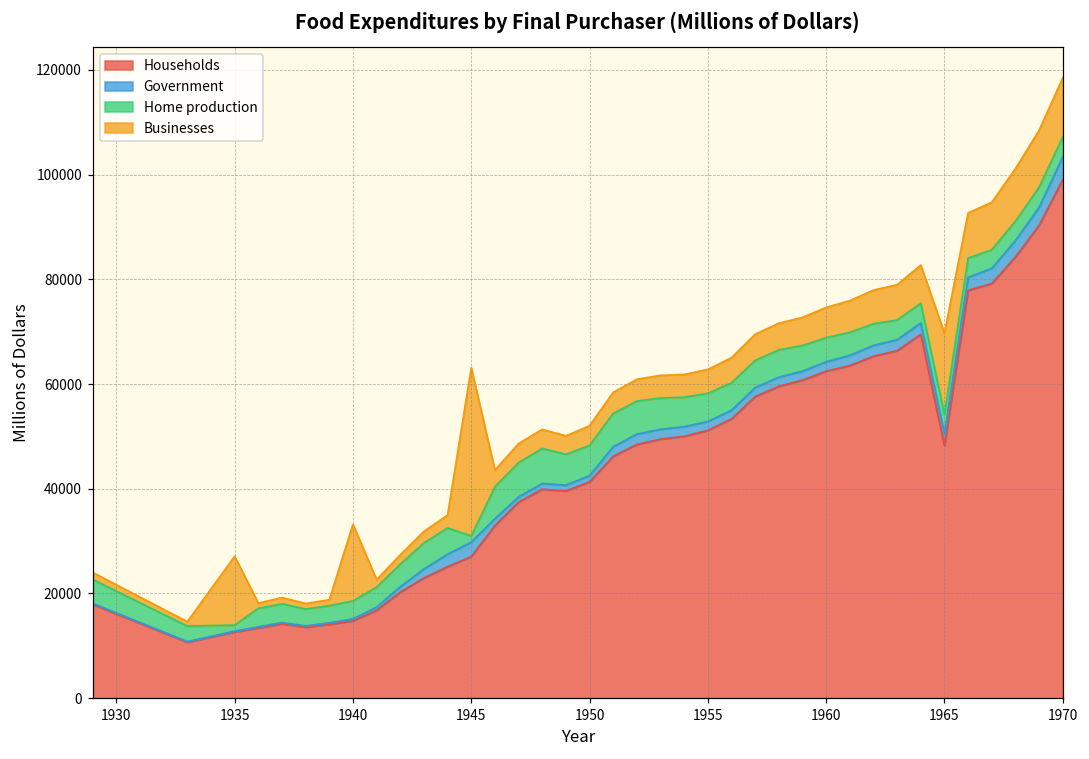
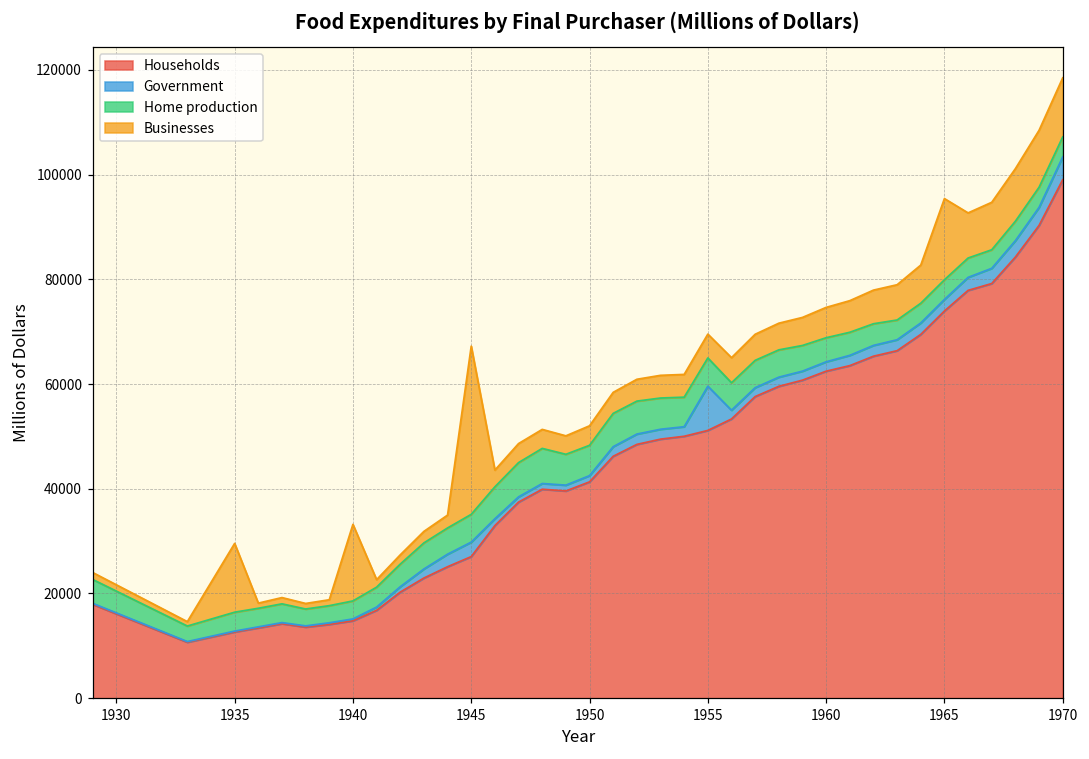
  {
    "Households": {
      "1945": 27000,
      "1950": 41000,
      "1955": 51000,
      "1960": 62000,
-     "1965": 48000,
+     "1965": 74000,
      "1970": 99000
    },
    "Government": {
      "1945": 3000,
      "1950": 1000,
-     "1955": 2000,
+     "1955": 8000,
      "1960": 2000,
      "1965": 2000,
      "1970": 4000
    },
    "Home production": {
-     "1935": 1000,
+     "1935": 4000,
      "1940": 3000,
-     "1945": 1000,
+     "1945": 5000,
      "1950": 6000,
      "1955": 5000,
      "1960": 5000,
      "1965": 4000,
      "1970": 4000
    },
    "Businesses": {
      "1935": 13000,
      "1940": 15000,
      "1945": 32000,
      "1950": 4000,
      "1955": 5000,
      "1960": 6000,
      "1965": 16000,
      "1970": 11000
    }
  }
